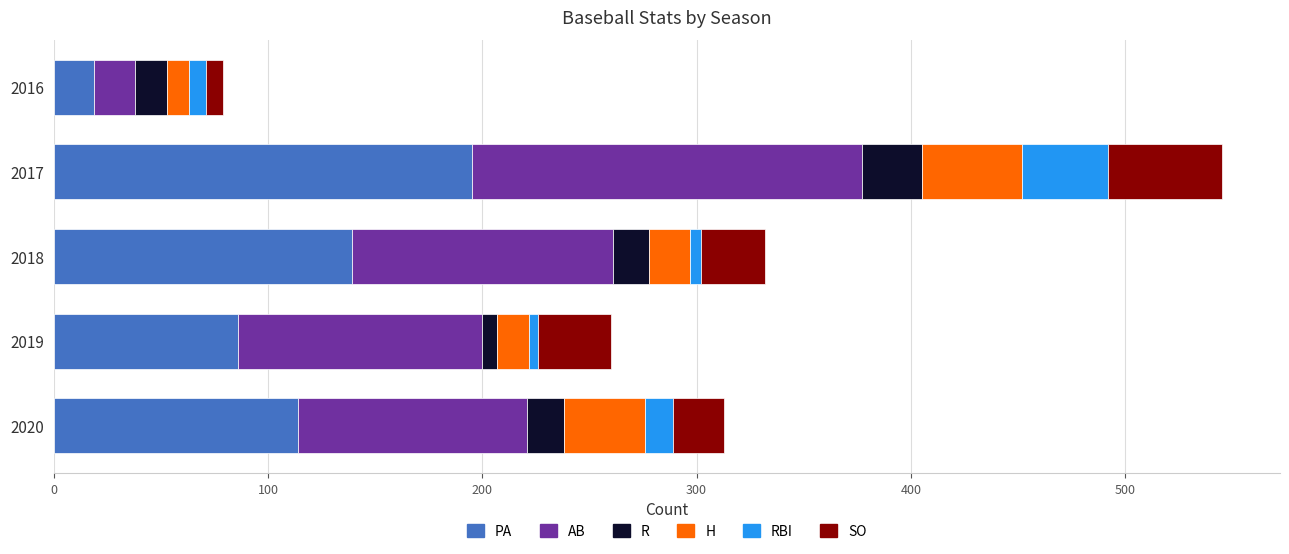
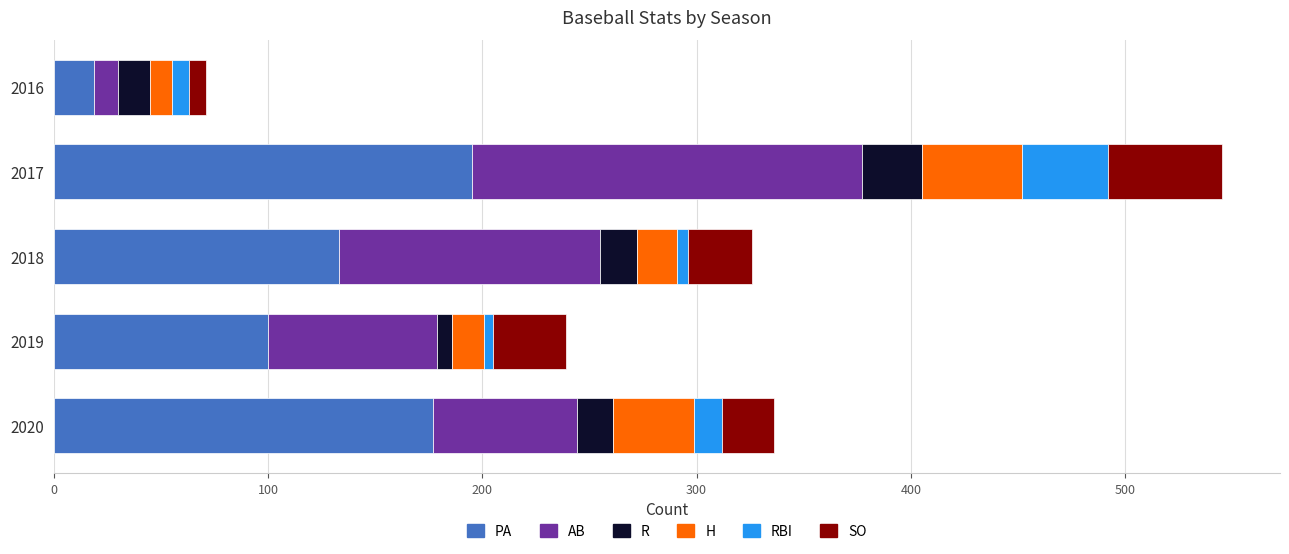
  {
    "PA": {
      "2016": 19,
      "2017": 195,
-     "2018": 139,
-     "2019": 86,
-     "2020": 114
+     "2018": 133,
+     "2019": 100,
+     "2020": 177
    },
    "AB": {
-     "2016": 19,
+     "2016": 11,
      "2017": 182,
      "2018": 122,
-     "2019": 114,
-     "2020": 107
+     "2019": 79,
+     "2020": 67
    },
    "R": {
      "2016": 15,
      "2017": 28,
      "2018": 17,
      "2019": 7,
      "2020": 17
    },
    "H": {
      "2016": 10,
      "2017": 47,
      "2018": 19,
      "2019": 15,
      "2020": 38
    },
    "RBI": {
      "2016": 8,
      "2017": 40,
      "2018": 5,
      "2019": 4,
      "2020": 13
    },
    "SO": {
      "2016": 8,
      "2017": 53,
      "2018": 30,
      "2019": 34,
      "2020": 24
    }
  }
